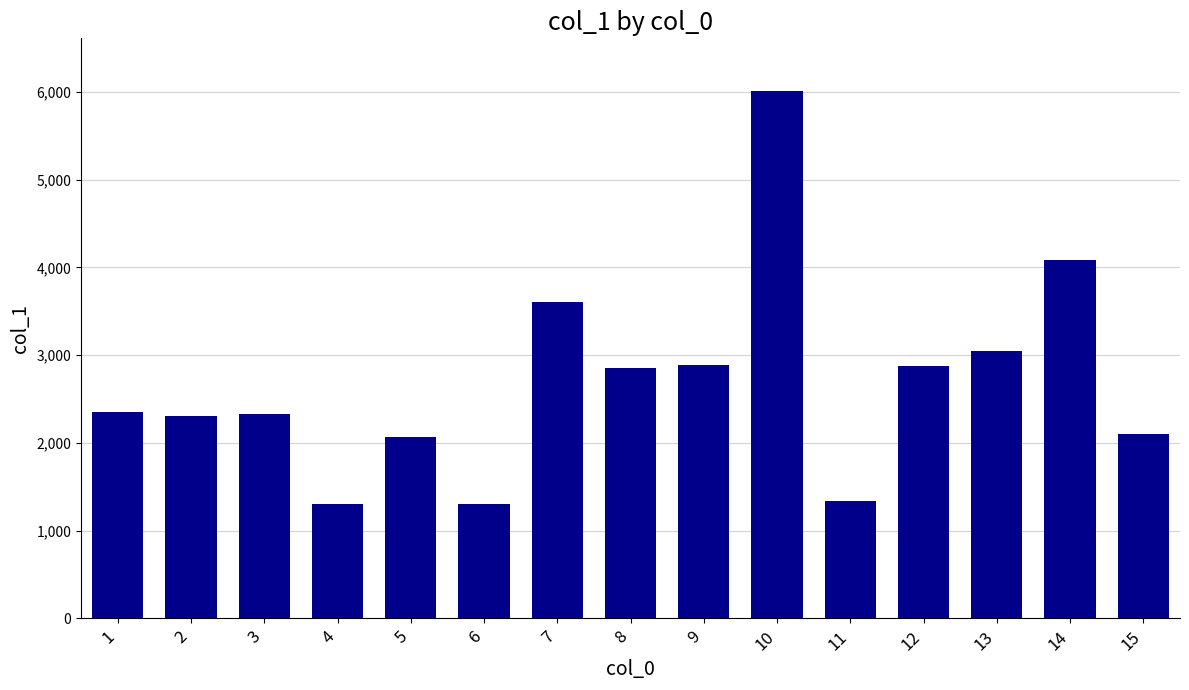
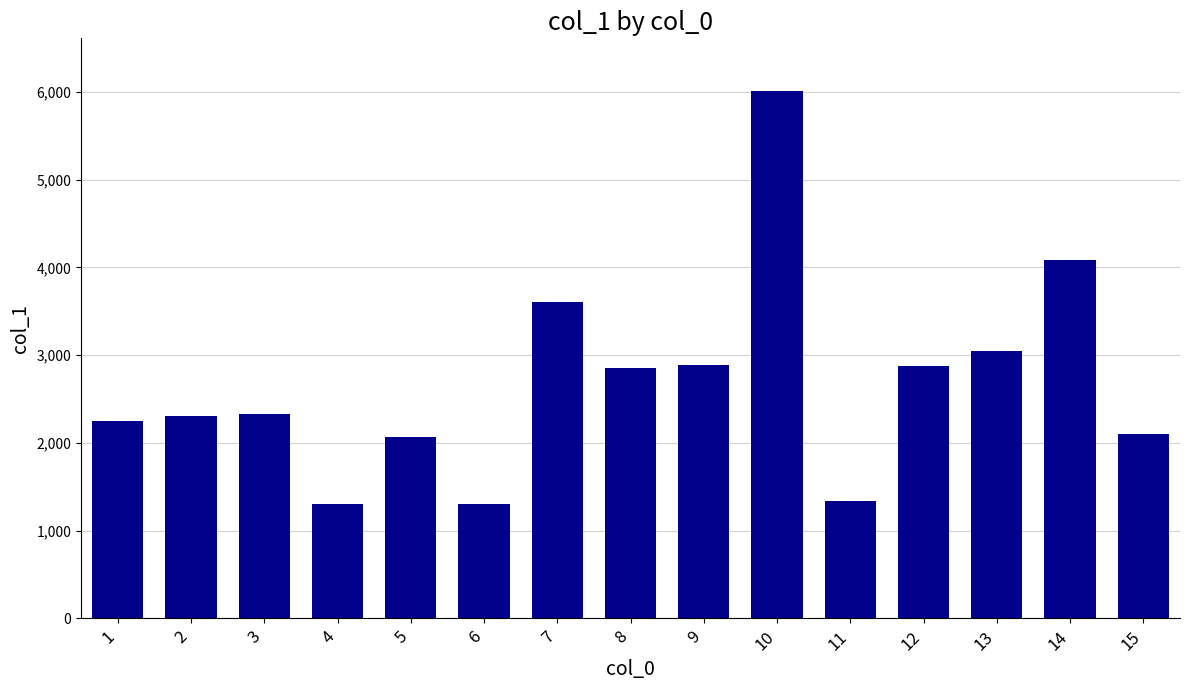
  {
-   "1": "2,400",
+   "1": "2,300",
    "2": "2,300",
    "3": "2,300",
    "4": "1,300",
    "5": "2,100",
    "6": "1,300",
    "7": "3,600",
    "8": "2,900",
    "9": "2,900",
    "10": "6,000",
    "11": "1,300",
    "12": "2,900",
    "13": "3,000",
    "14": "4,100",
    "15": "2,100"
  }
